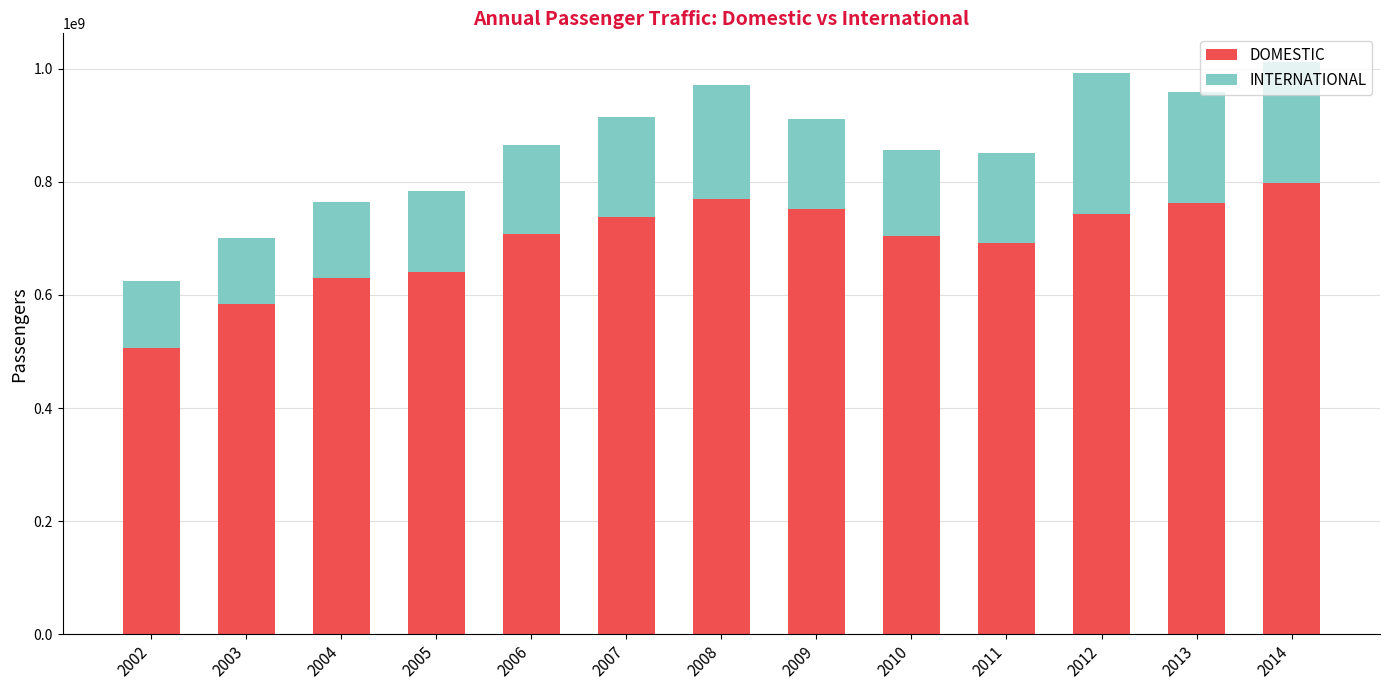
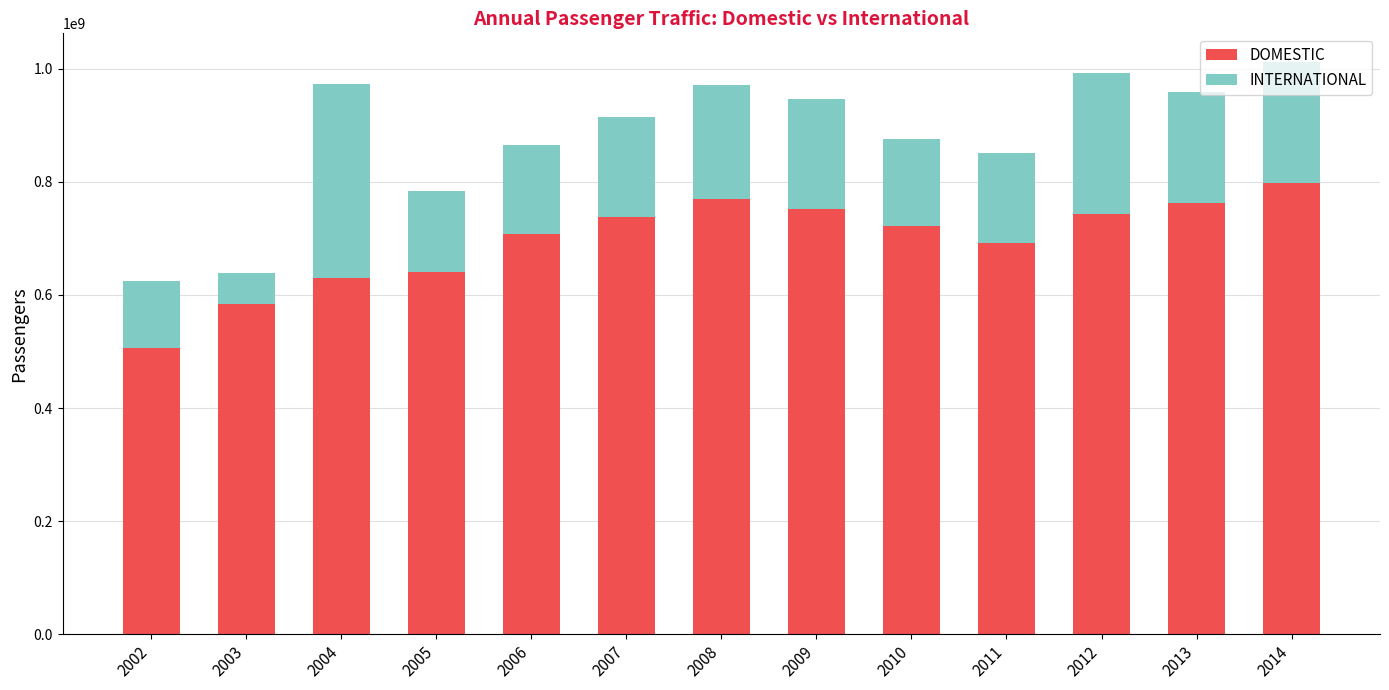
  {
    "DOMESTIC": {
      "2002": 510000000,
      "2003": 580000000,
      "2004": 630000000,
      "2005": 640000000,
      "2006": 710000000,
      "2007": 740000000,
      "2008": 770000000,
      "2009": 750000000,
-     "2010": 700000000,
+     "2010": 720000000,
      "2011": 690000000,
      "2012": 740000000,
      "2013": 760000000,
      "2014": 800000000
    },
    "INTERNATIONAL": {
      "2002": 120000000,
-     "2003": 120000000,
-     "2004": 130000000,
+     "2003": 60000000,
+     "2004": 340000000,
      "2005": 140000000,
      "2006": 160000000,
      "2007": 180000000,
      "2008": 200000000,
-     "2009": 160000000,
+     "2009": 190000000,
      "2010": 150000000,
      "2011": 160000000,
      "2012": 250000000,
      "2013": 200000000
    }
  }
